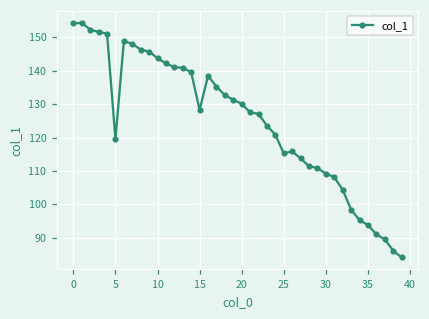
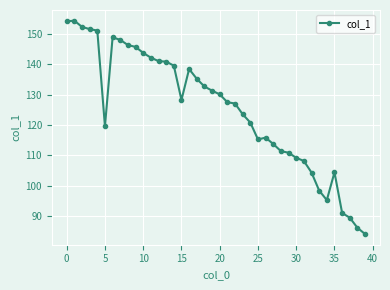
  {
    "0": 154,
    "5": 120,
    "10": 144,
    "15": 128,
    "20": 130,
    "25": 115,
    "30": 109,
-   "35": 94
+   "35": 104
  }
